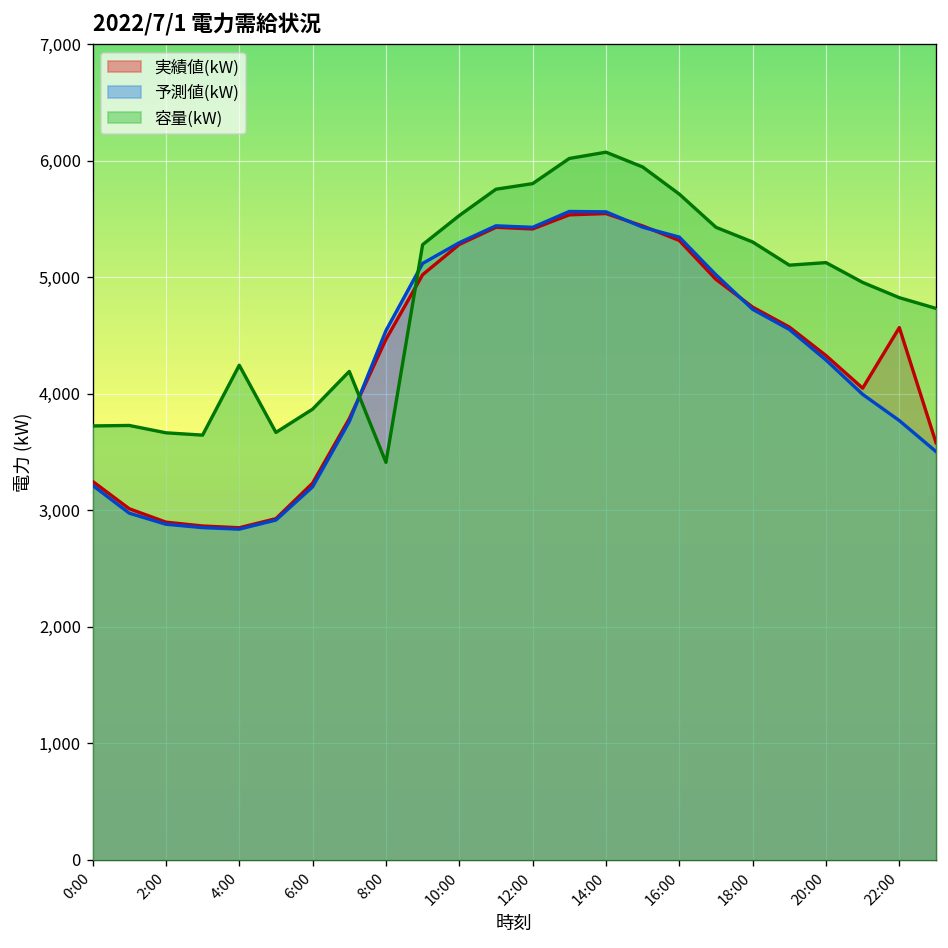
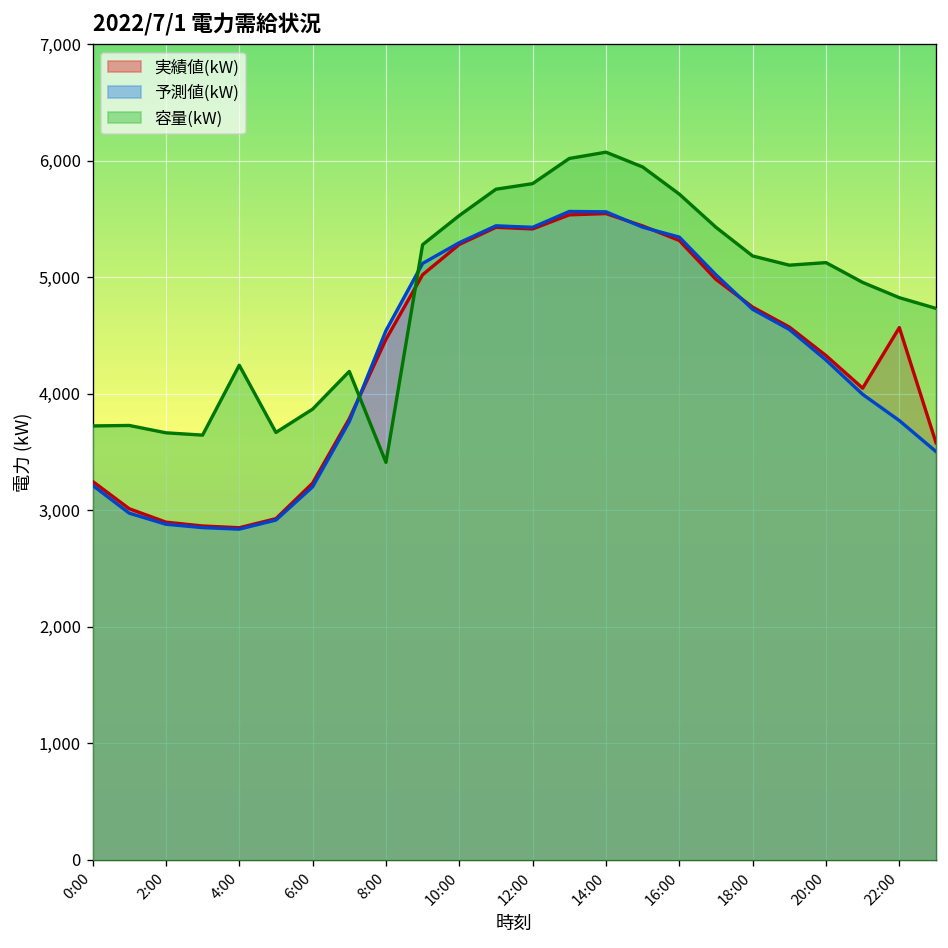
  {
    "実績値(kW)": {
      "0:00": "3,200",
      "6:00": "3,200",
      "8:00": "4,500",
      "16:00": "5,300",
      "20:00": "4,300",
      "22:00": "4,600"
    },
    "予測値(kW)": {
      "0:00": "3,200",
      "6:00": "3,200",
      "8:00": "4,500",
      "16:00": "5,300",
      "20:00": "4,300",
      "22:00": "3,800"
    },
    "容量(kW)": {
      "0:00": "3,700",
      "2:00": "3,700",
      "4:00": "4,200",
      "6:00": "3,900",
      "8:00": "3,400",
      "10:00": "5,500",
      "12:00": "5,800",
      "14:00": "6,100",
      "16:00": "5,700",
-     "18:00": "5,300",
+     "18:00": "5,200",
      "20:00": "5,100",
      "22:00": "4,800"
    }
  }
